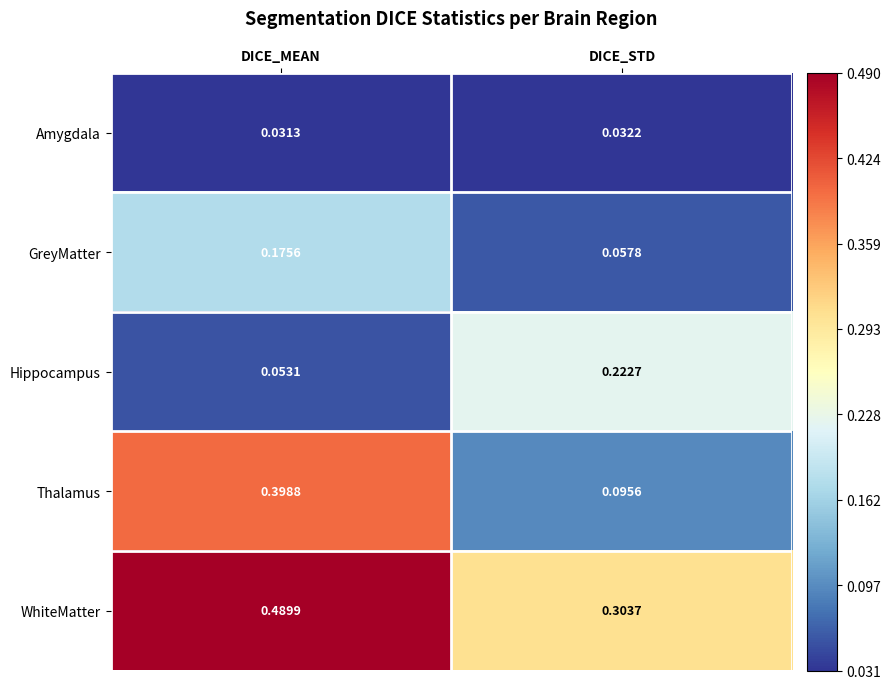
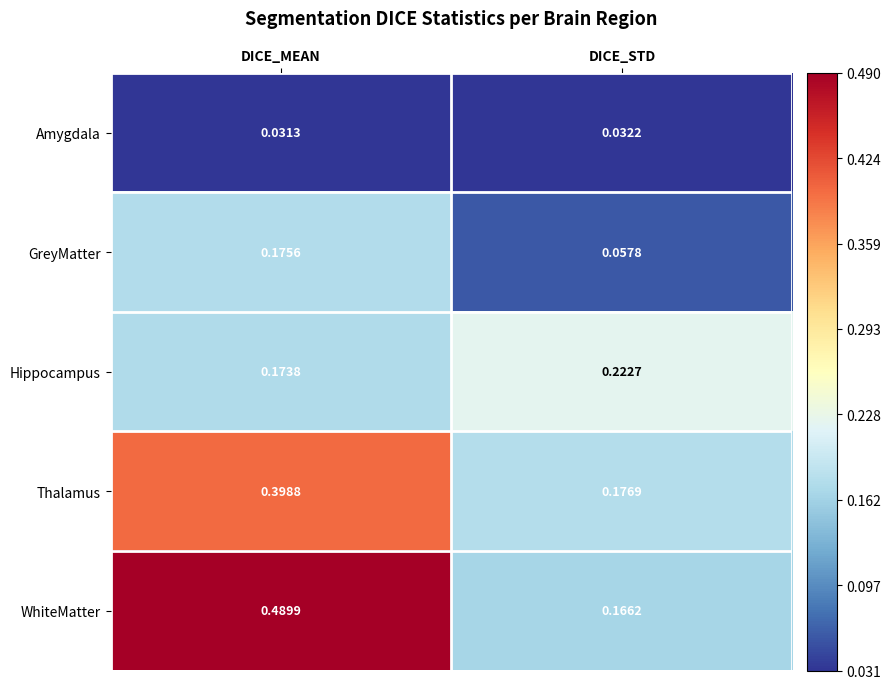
  {
    "Amygdala": {
      "DICE_MEAN": 0.0313,
      "DICE_STD": 0.0322
    },
    "GreyMatter": {
      "DICE_MEAN": 0.1756,
      "DICE_STD": 0.0578
    },
    "Hippocampus": {
-     "DICE_MEAN": 0.0531,
+     "DICE_MEAN": 0.1738,
      "DICE_STD": 0.2227
    },
    "Thalamus": {
      "DICE_MEAN": 0.3988,
-     "DICE_STD": 0.0956
+     "DICE_STD": 0.1769
    },
    "WhiteMatter": {
      "DICE_MEAN": 0.4899,
-     "DICE_STD": 0.3037
+     "DICE_STD": 0.1662
    }
  }
